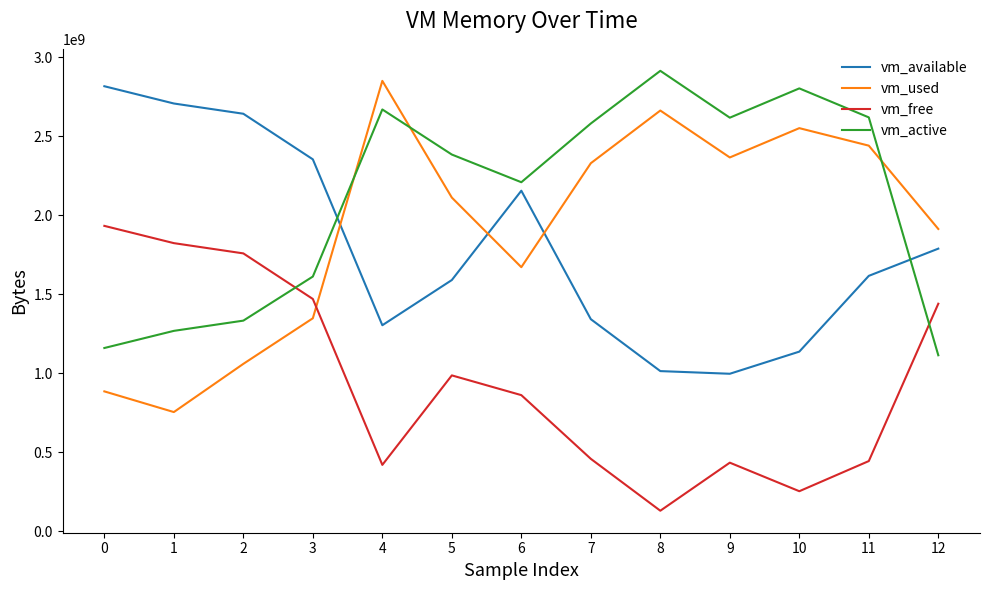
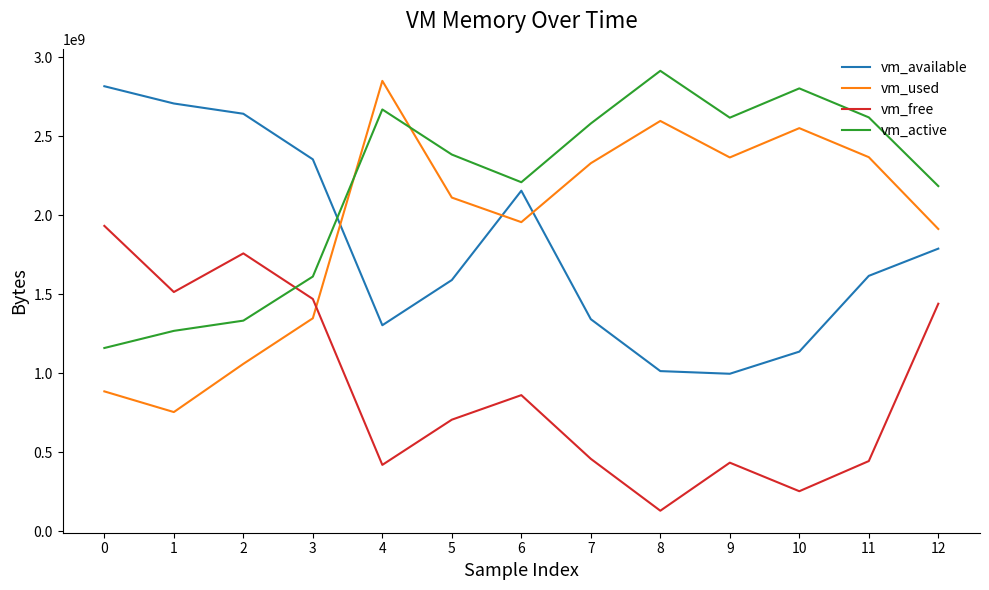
  {
    "vm_available": {
      "0": 2820000000,
      "1": 2710000000,
      "2": 2640000000,
      "3": 2350000000,
      "4": 1300000000,
      "5": 1590000000,
      "6": 2150000000,
      "7": 1340000000,
      "8": 1010000000,
      "9": 1000000000,
      "10": 1140000000,
      "11": 1620000000,
      "12": 1790000000
    },
    "vm_used": {
      "0": 890000000,
      "1": 750000000,
      "2": 1060000000,
      "3": 1350000000,
      "4": 2850000000,
      "5": 2110000000,
-     "6": 1670000000,
+     "6": 1960000000,
      "7": 2330000000,
-     "8": 2660000000,
+     "8": 2600000000,
      "9": 2360000000,
      "10": 2550000000,
-     "11": 2440000000,
+     "11": 2370000000,
      "12": 1910000000
    },
    "vm_free": {
      "0": 1930000000,
-     "1": 1820000000,
+     "1": 1510000000,
      "2": 1760000000,
      "3": 1470000000,
      "4": 420000000,
-     "5": 990000000,
+     "5": 710000000,
      "6": 860000000,
      "7": 460000000,
      "8": 130000000,
      "9": 430000000,
      "10": 250000000,
      "11": 440000000,
      "12": 1440000000
    },
    "vm_active": {
      "0": 1160000000,
      "1": 1270000000,
      "2": 1330000000,
      "3": 1610000000,
      "4": 2670000000,
      "5": 2380000000,
      "6": 2210000000,
      "7": 2580000000,
      "8": 2910000000,
      "9": 2620000000,
      "10": 2800000000,
      "11": 2620000000,
-     "12": 1110000000
+     "12": 2180000000
    }
  }
